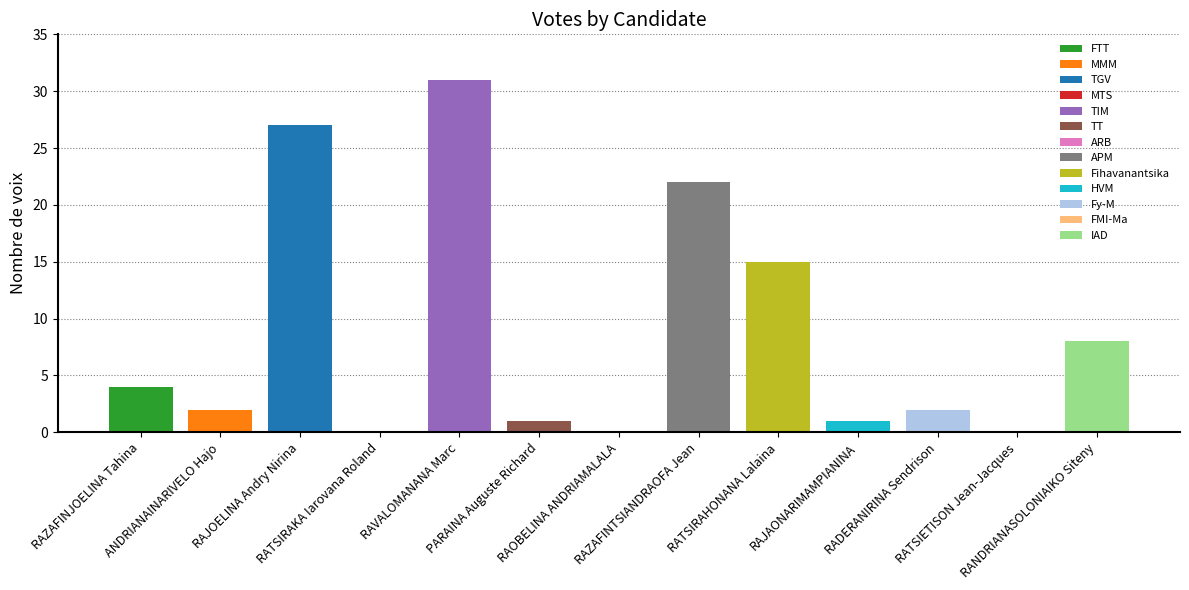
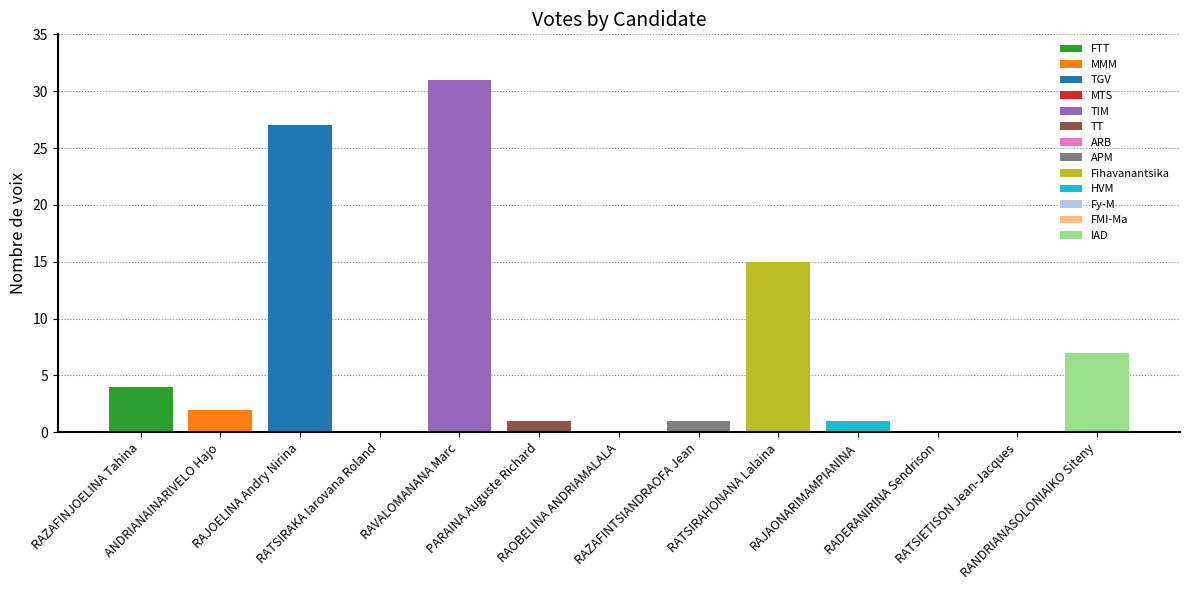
  {
    "RAZAFINJOELINA Tahina": 4,
    "ANDRIANAINARIVELO Hajo": 2,
    "RAJOELINA Andry Nirina": 27,
    "RATSIRAKA Iarovana Roland": 0,
    "RAVALOMANANA Marc": 31,
    "PARAINA Auguste Richard": 1,
    "RAOBELINA ANDRIAMALALA": 0,
-   "RAZAFINTSIANDRAOFA Jean": 22,
+   "RAZAFINTSIANDRAOFA Jean": 1,
    "RATSIRAHONANA Lalaina": 15,
    "RAJAONARIMAMPIANINA": 1,
-   "RADERANIRINA Sendrison": 2,
+   "RADERANIRINA Sendrison": 0,
    "RATSIETISON Jean-Jacques": 0,
-   "RANDRIANASOLONIAIKO Siteny": 8
+   "RANDRIANASOLONIAIKO Siteny": 7
  }
